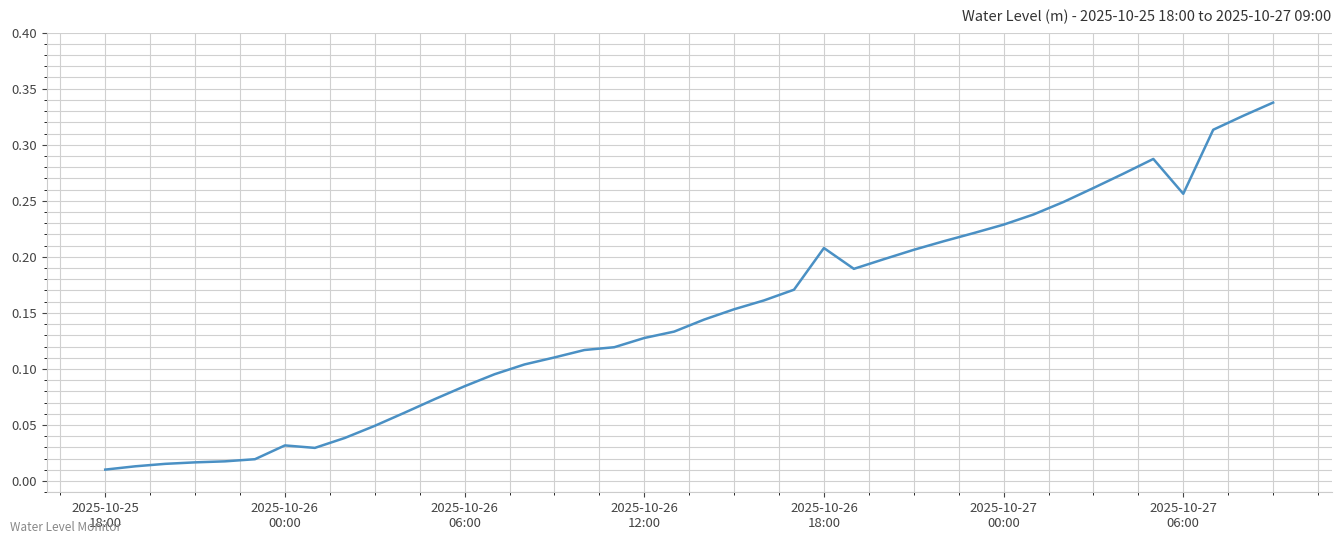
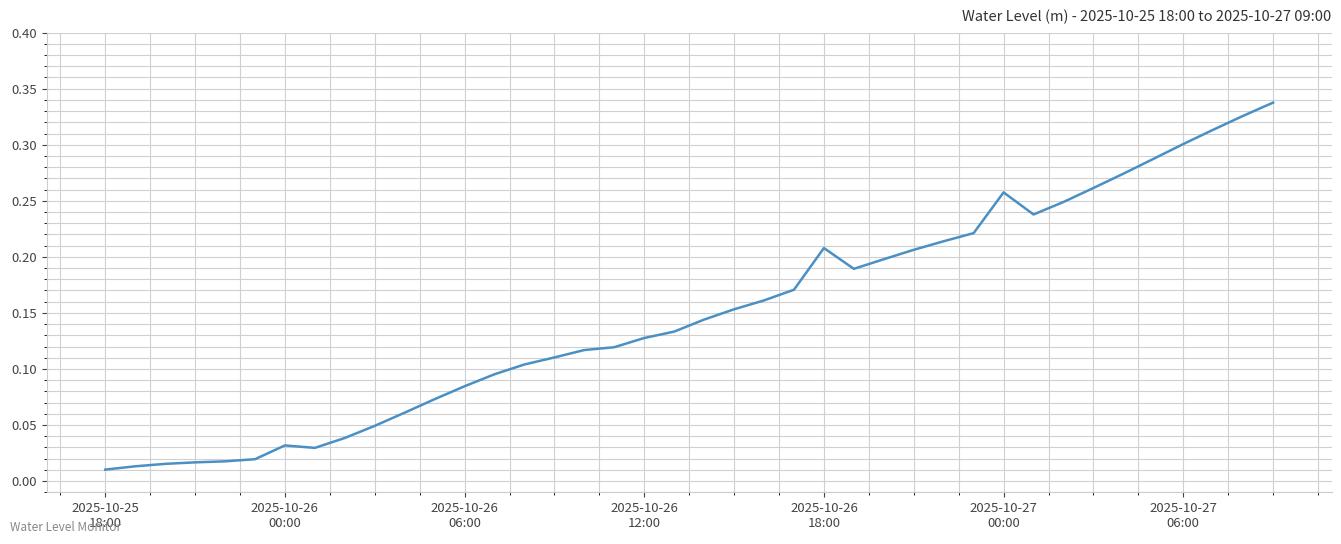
  {
    "2025-10-25 18:00": 0.010,
    "2025-10-26 00:00": 0.032,
    "2025-10-26 06:00": 0.085,
    "2025-10-26 12:00": 0.128,
    "2025-10-26 18:00": 0.208,
-   "2025-10-27 00:00": 0.229,
-   "2025-10-27 06:00": 0.256
+   "2025-10-27 00:00": 0.258,
+   "2025-10-27 06:00": 0.301
  }
